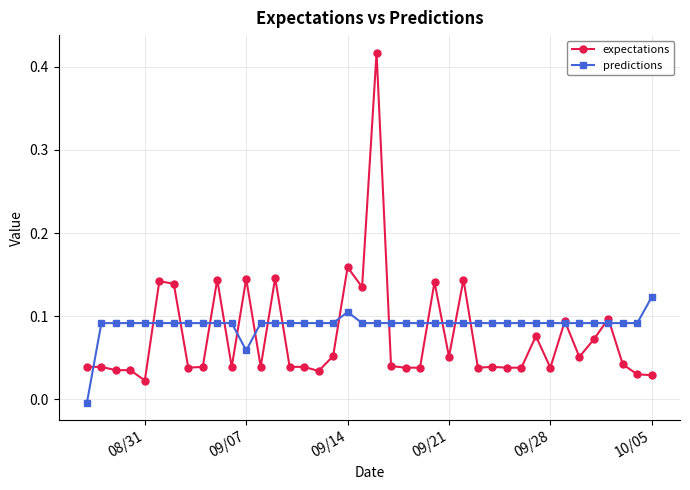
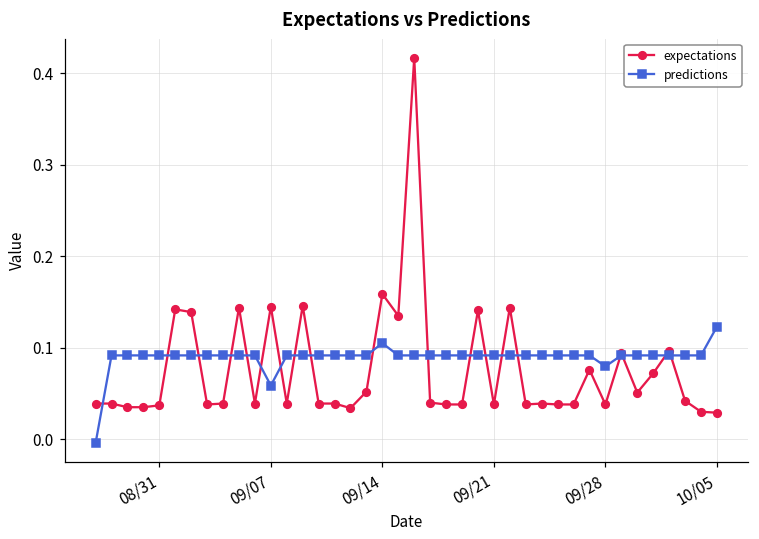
  {
    "expectations": {
-     "08/31": 0.02,
+     "08/31": 0.04,
      "09/07": 0.14,
      "09/14": 0.16,
-     "09/21": 0.05,
+     "09/21": 0.04,
      "09/28": 0.04,
      "10/05": 0.03
    },
    "predictions": {
      "08/31": 0.09,
      "09/07": 0.06,
      "09/14": 0.10,
      "09/21": 0.09,
-     "09/28": 0.09,
+     "09/28": 0.08,
      "10/05": 0.12
    }
  }
